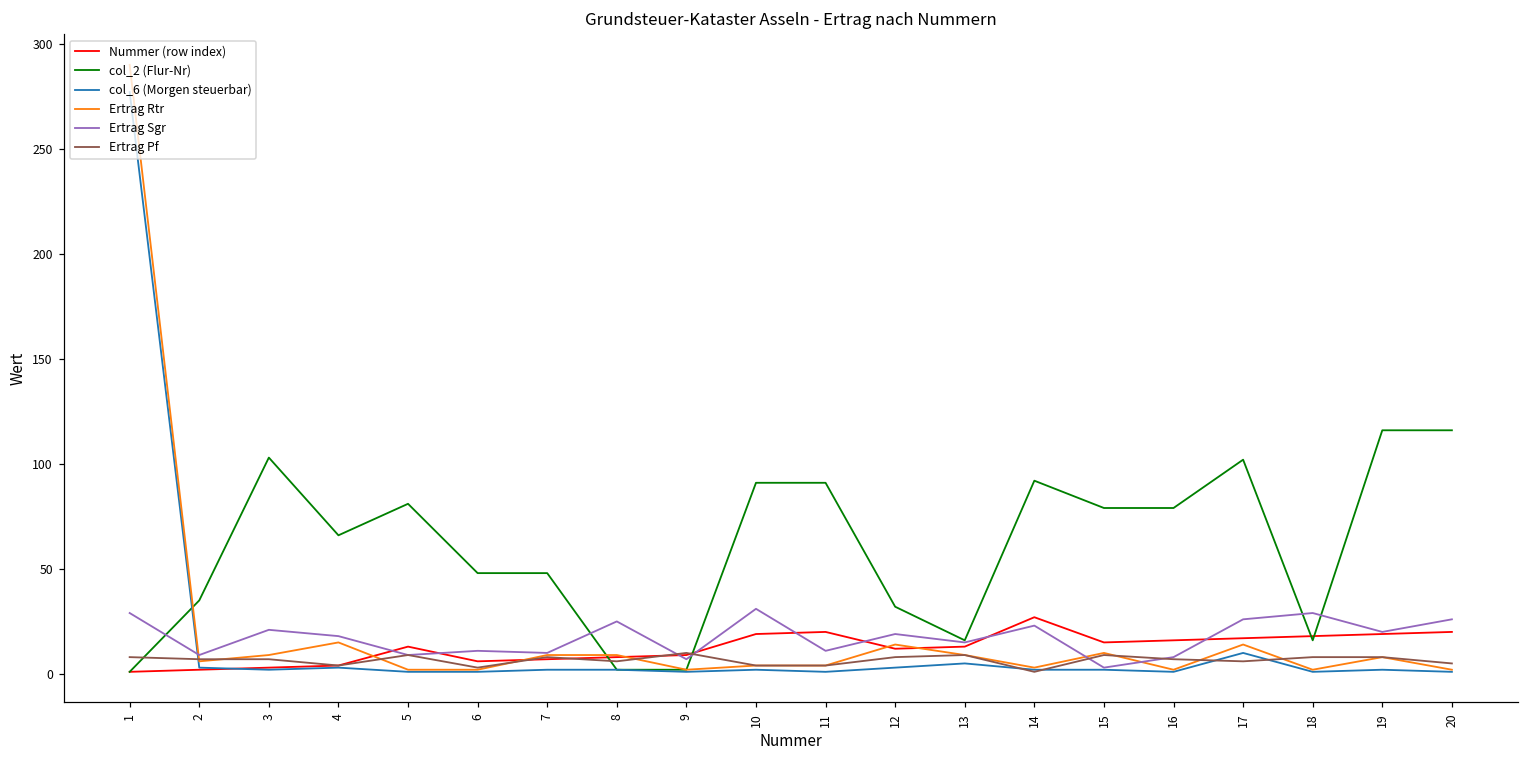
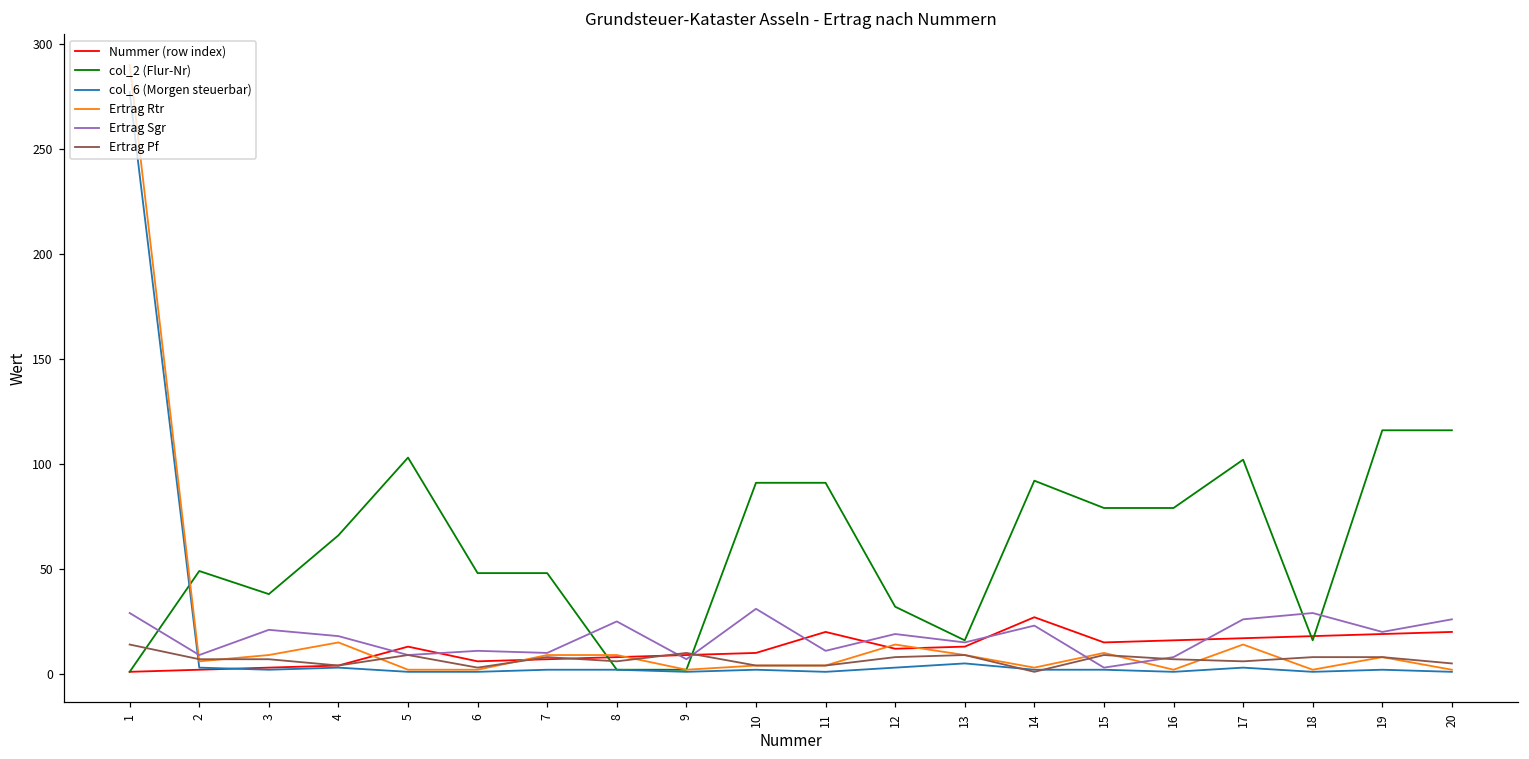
  {
    "Nummer (row index)": {
      "5": 13,
      "6": 6,
-     "10": 19,
+     "10": 10,
      "11": 20,
      "12": 12,
      "13": 13,
      "14": 27,
      "15": 15,
      "16": 16,
      "17": 17,
      "18": 18,
      "20": 20
    },
    "col_2 (Flur-Nr)": {
-     "2": 35,
-     "3": 103,
+     "2": 49,
+     "3": 38,
      "4": 66,
-     "5": 81,
+     "5": 103,
      "6": 48,
      "7": 48,
      "10": 91,
      "11": 91,
      "12": 32,
      "14": 92,
      "15": 79,
      "16": 79,
      "17": 102,
      "18": 16,
      "19": 116,
      "20": 116
    },
    "col_6 (Morgen steuerbar)": {
      "7": 2,
      "10": 2,
      "11": 1,
      "12": 3,
      "13": 5,
-     "17": 10,
+     "17": 3,
      "19": 2
    },
    "Ertrag Rtr": {
      "3": 9,
      "4": 15,
      "12": 14,
      "17": 14
    },
    "Ertrag Sgr": {
      "1": 29,
      "2": 9,
      "3": 21,
      "4": 18,
      "6": 11,
      "8": 25,
      "9": 7,
      "10": 31,
      "11": 11,
      "12": 19,
      "14": 23,
      "17": 26,
      "18": 29,
      "20": 26
    },
    "Ertrag Pf": {
-     "1": 8,
+     "1": 14,
      "3": 7,
      "8": 6,
      "12": 8,
      "17": 6,
      "18": 8,
      "20": 5
    }
  }
